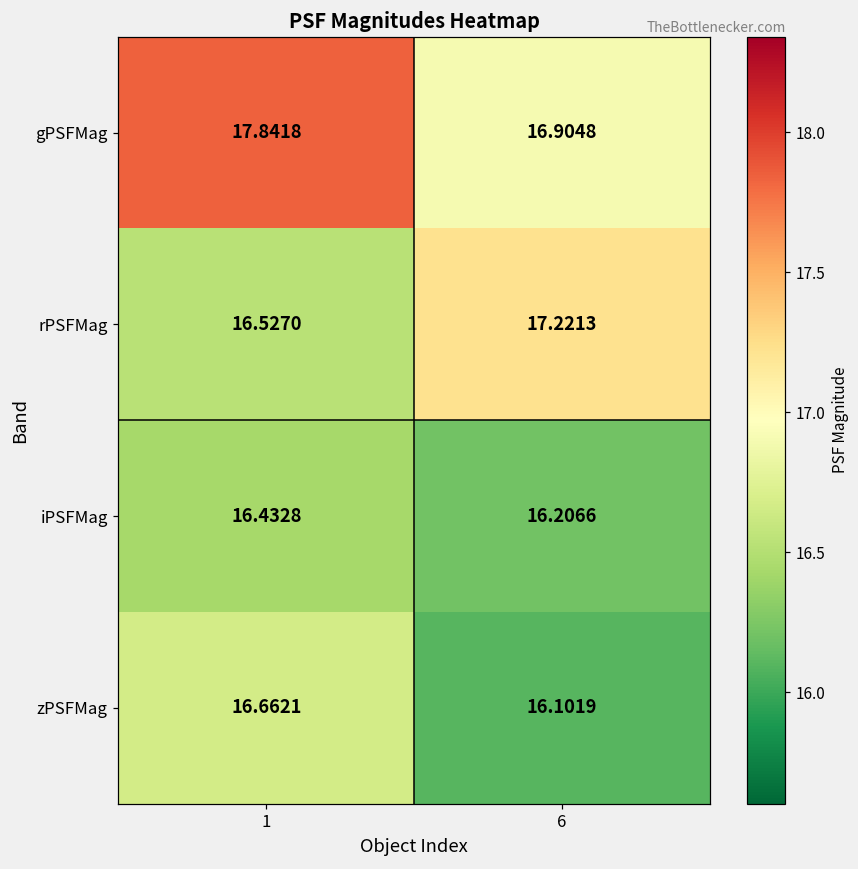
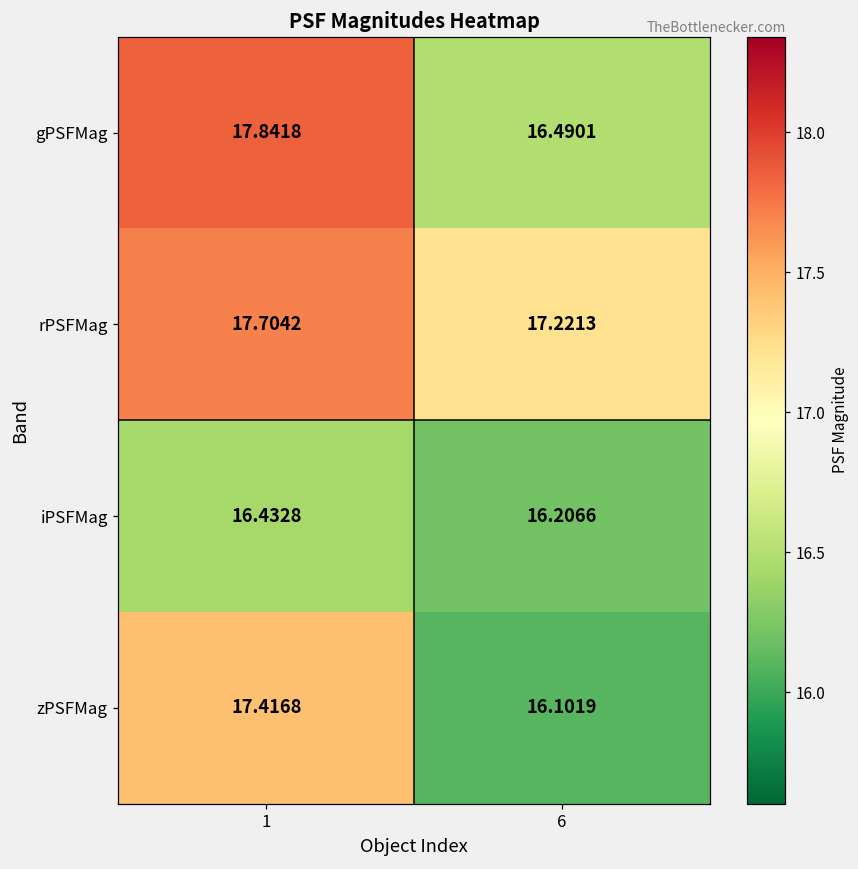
  {
    "gPSFMag": {
      "1": 17.8418,
-     "6": 16.9048
+     "6": 16.4901
    },
    "rPSFMag": {
-     "1": 16.5270,
+     "1": 17.7042,
      "6": 17.2213
    },
    "iPSFMag": {
      "1": 16.4328,
      "6": 16.2066
    },
    "zPSFMag": {
-     "1": 16.6621,
+     "1": 17.4168,
      "6": 16.1019
    }
  }
